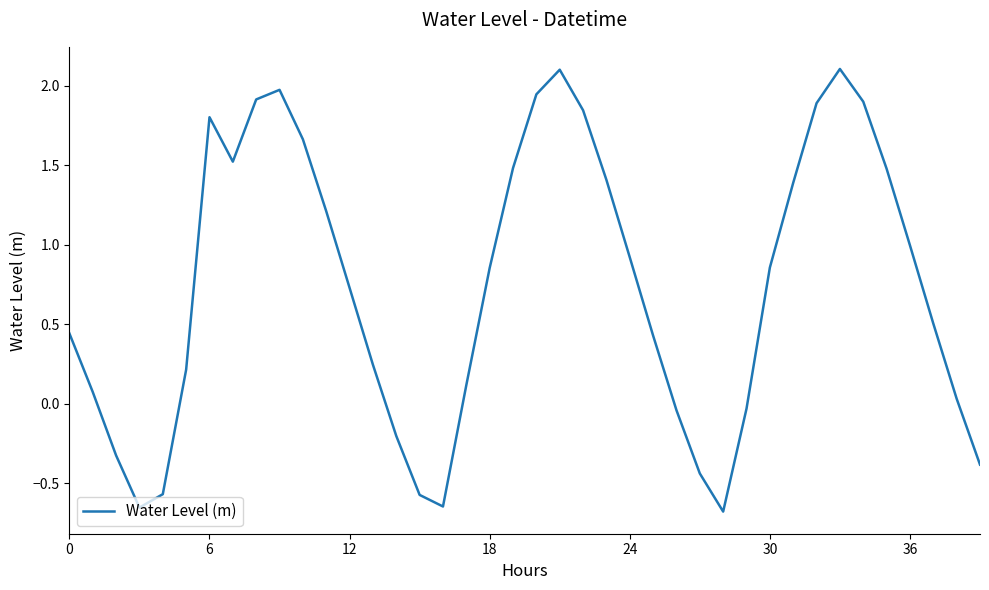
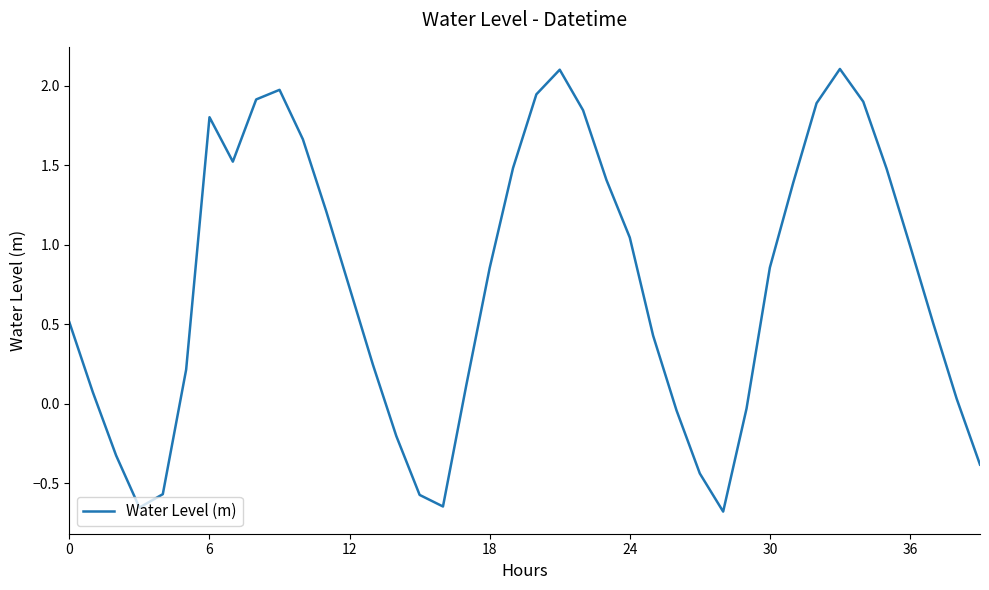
  {
-   "0": 0.44,
+   "0": 0.51,
    "6": 1.80,
    "12": 0.73,
    "18": 0.85,
-   "24": 0.92,
+   "24": 1.05,
    "30": 0.86,
    "36": 1.00
  }
